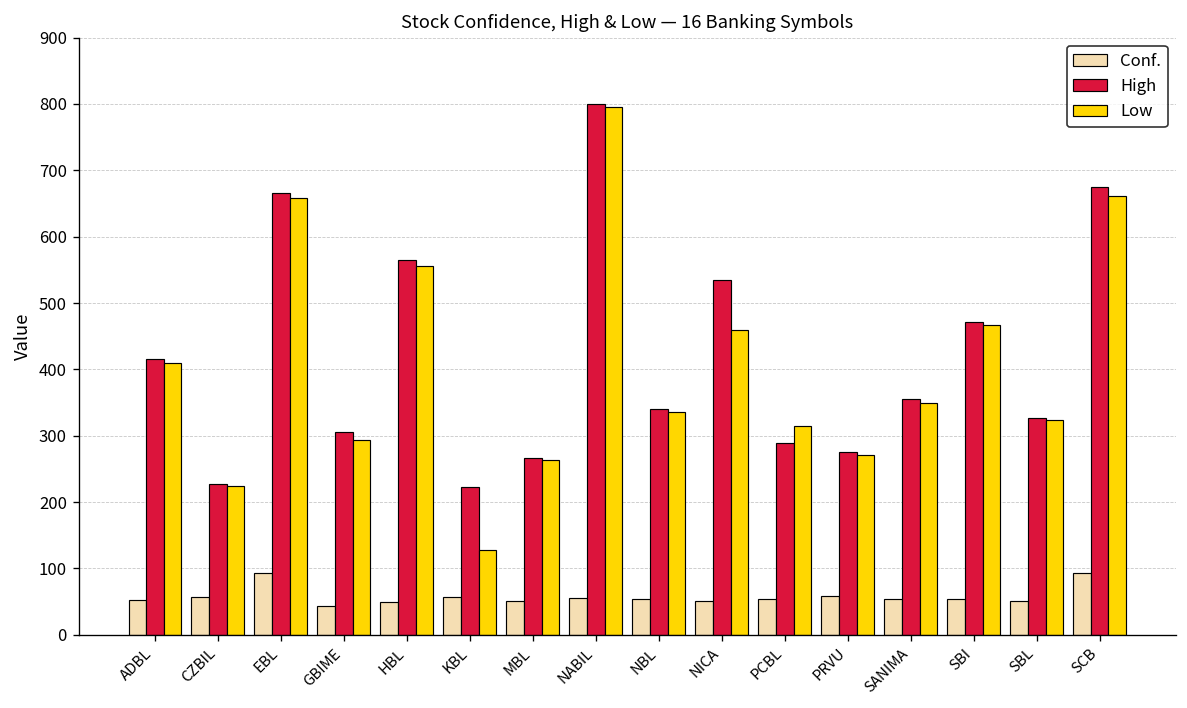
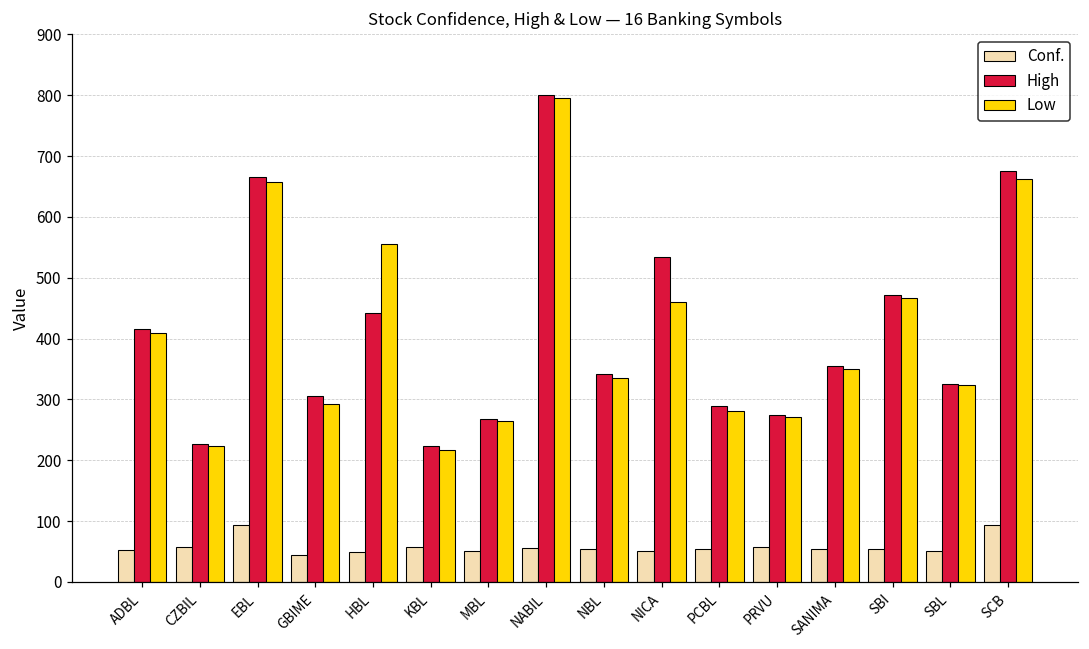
  {
    "Conf.": {
      "ADBL": 50,
      "CZBIL": 60,
      "EBL": 90,
      "GBIME": 40,
      "HBL": 50,
      "KBL": 60,
      "MBL": 50,
      "NABIL": 60,
      "NBL": 50,
      "NICA": 50,
      "PCBL": 50,
      "PRVU": 60,
      "SANIMA": 50,
      "SBI": 50,
      "SBL": 50,
      "SCB": 90
    },
    "High": {
      "ADBL": 420,
      "CZBIL": 230,
      "EBL": 670,
      "GBIME": 310,
-     "HBL": 570,
+     "HBL": 440,
      "KBL": 220,
      "MBL": 270,
      "NABIL": 800,
      "NBL": 340,
      "NICA": 530,
      "PCBL": 290,
      "PRVU": 280,
      "SANIMA": 360,
      "SBI": 470,
      "SBL": 330,
      "SCB": 680
    },
    "Low": {
      "ADBL": 410,
      "CZBIL": 220,
      "EBL": 660,
      "GBIME": 290,
      "HBL": 560,
-     "KBL": 130,
+     "KBL": 220,
      "MBL": 260,
      "NABIL": 800,
      "NBL": 340,
      "NICA": 460,
-     "PCBL": 310,
+     "PCBL": 280,
      "PRVU": 270,
      "SANIMA": 350,
      "SBI": 470,
      "SBL": 320,
      "SCB": 660
    }
  }
